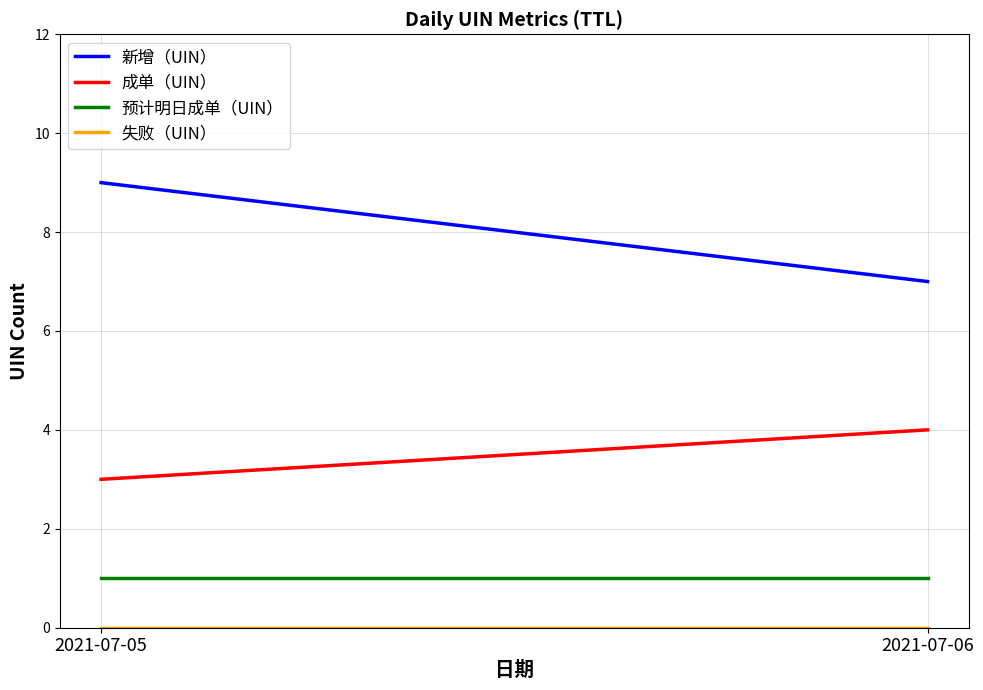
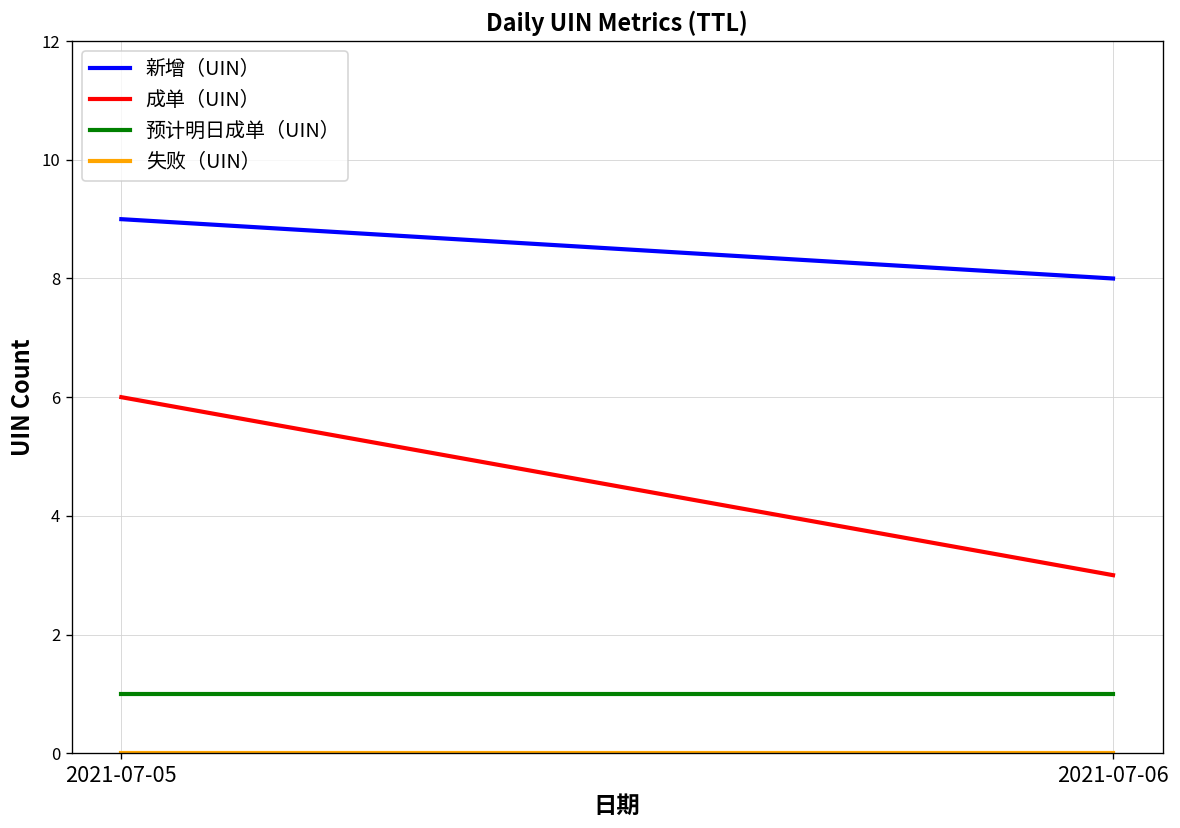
  {
    "新增（UIN）": {
      "2021-07-05": 9,
-     "2021-07-06": 7
+     "2021-07-06": 8
    },
    "成单（UIN）": {
-     "2021-07-05": 3,
-     "2021-07-06": 4
+     "2021-07-05": 6,
+     "2021-07-06": 3
    },
    "预计明日成单（UIN）": {
      "2021-07-05": 1,
      "2021-07-06": 1
    },
    "失败（UIN）": {
      "2021-07-05": 0,
      "2021-07-06": 0
    }
  }
